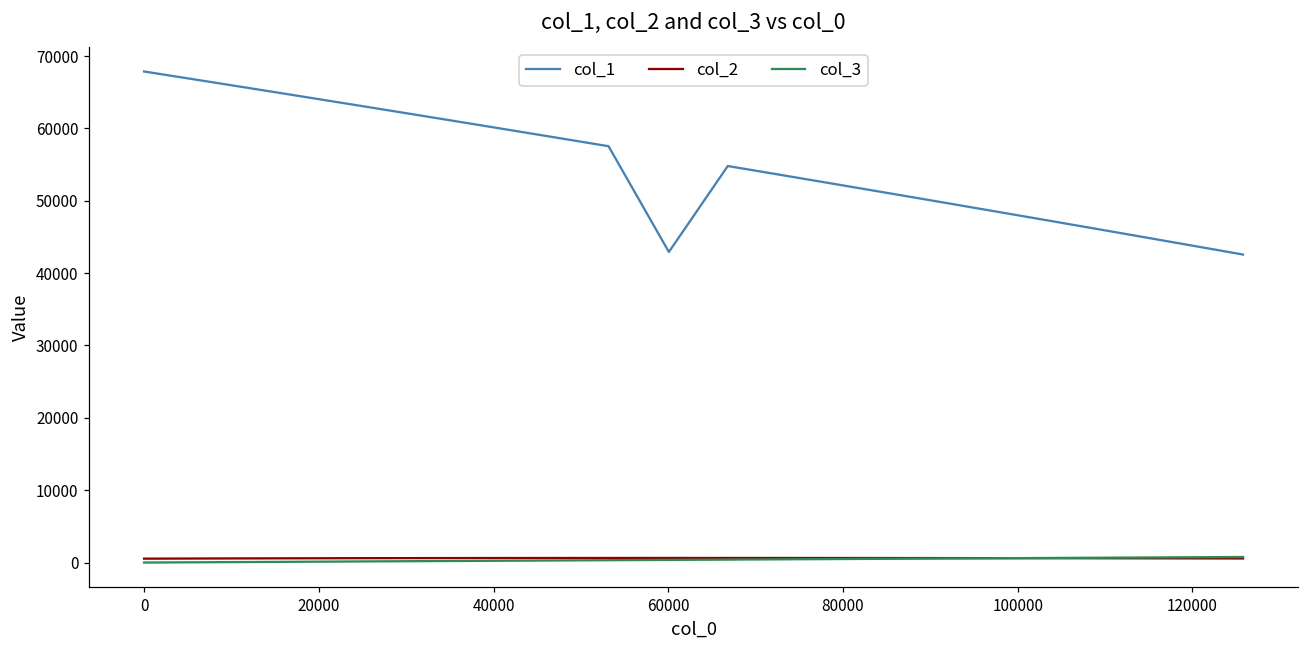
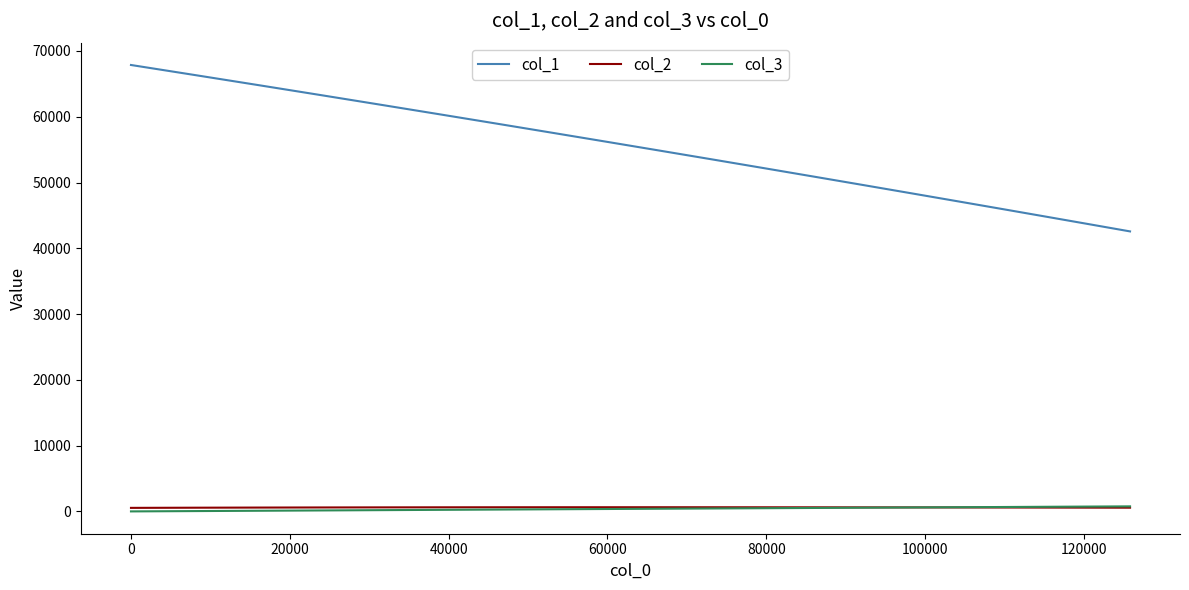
  {
    "col_1": {
      "0": 68000,
-     "60000": 43000
+     "60000": 56000
    },
    "col_2": {
      "0": 1000
    },
    "col_3": {
      "0": 0
    }
  }
